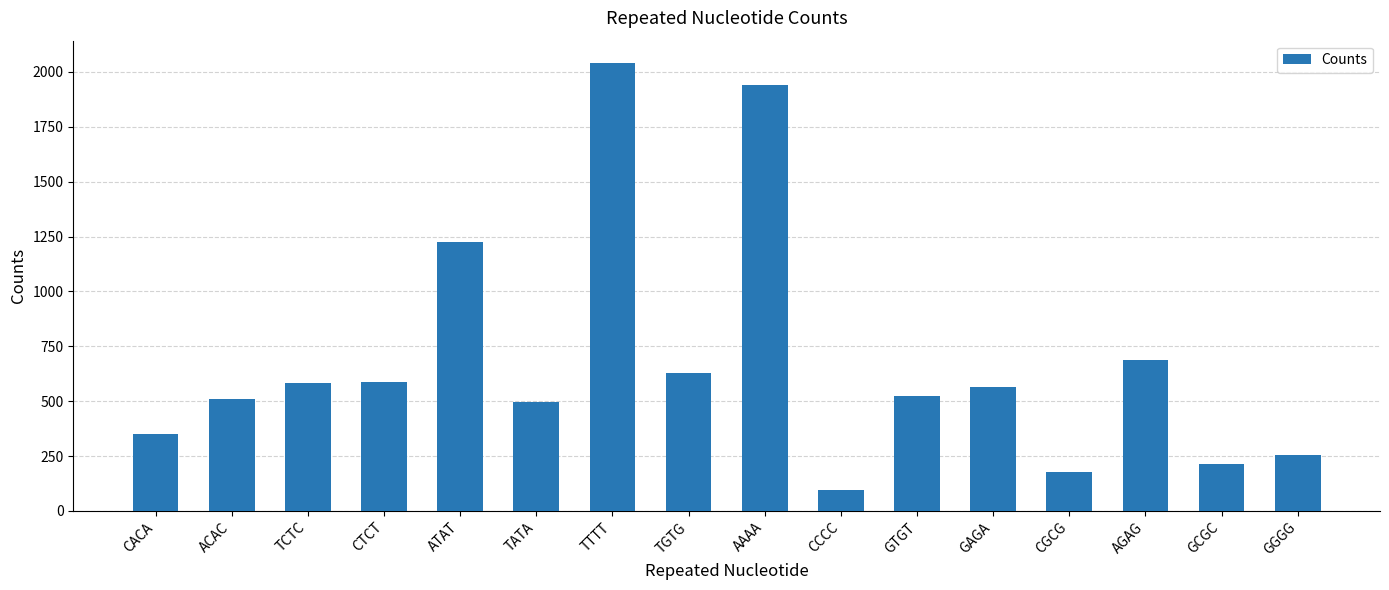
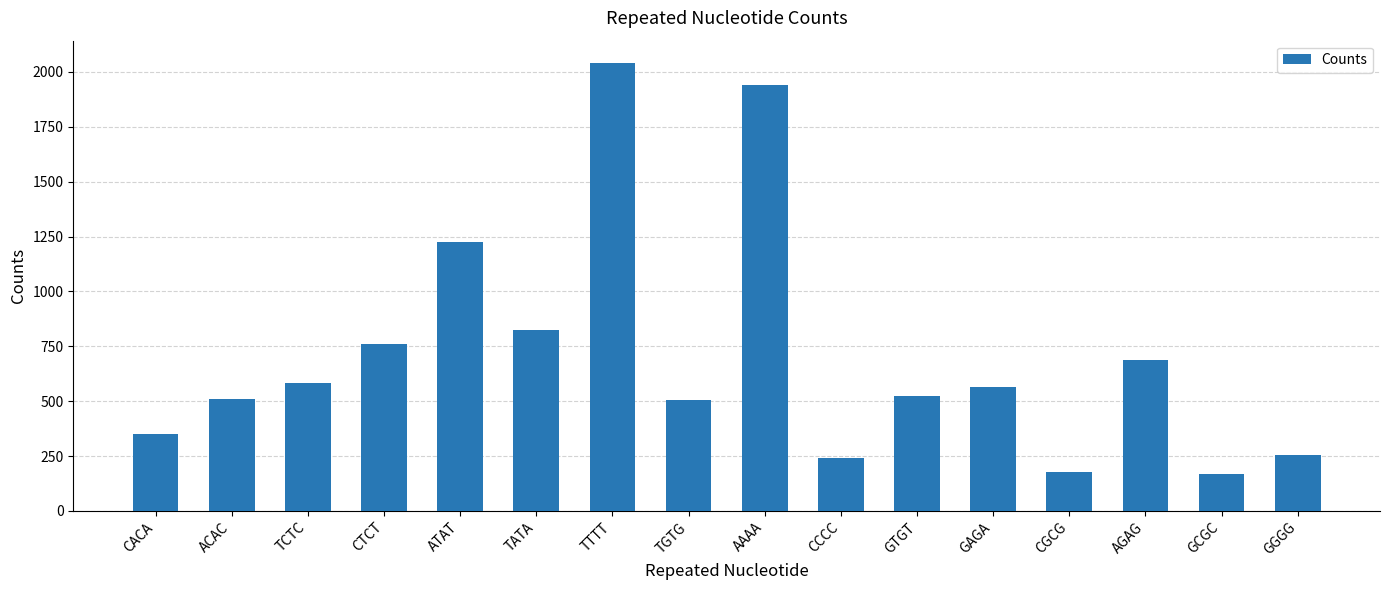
  {
    "CACA": 350,
    "ACAC": 510,
    "TCTC": 580,
-   "CTCT": 590,
+   "CTCT": 760,
    "ATAT": 1230,
-   "TATA": 500,
+   "TATA": 820,
    "TTTT": 2040,
-   "TGTG": 630,
+   "TGTG": 510,
    "AAAA": 1940,
-   "CCCC": 90,
+   "CCCC": 240,
    "GTGT": 520,
    "GAGA": 570,
    "CGCG": 180,
    "AGAG": 690,
-   "GCGC": 210,
+   "GCGC": 170,
    "GGGG": 250
  }
